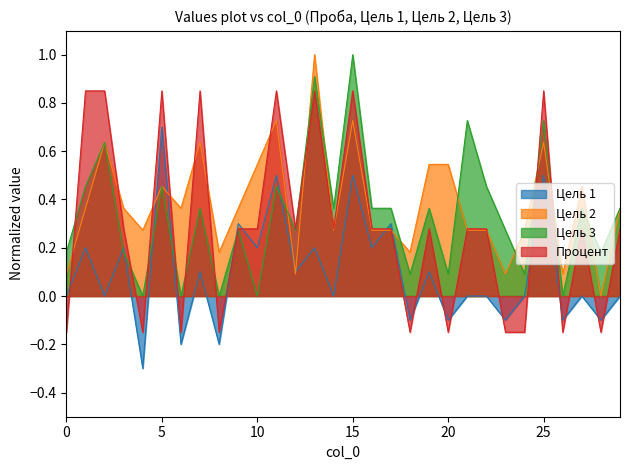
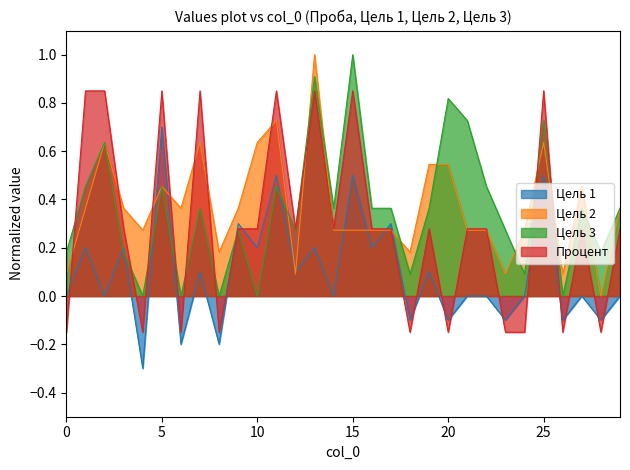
  {
    "Цель 2": {
      "0": 0.09,
-     "10": 0.55,
-     "15": 0.73,
+     "10": 0.64,
+     "15": 0.27,
      "20": 0.55,
      "25": 0.64
    },
    "Цель 3": {
      "0": 0.18,
      "10": 0.00,
      "15": 1.00,
-     "20": 0.09,
+     "20": 0.82,
      "25": 0.73
    }
  }
